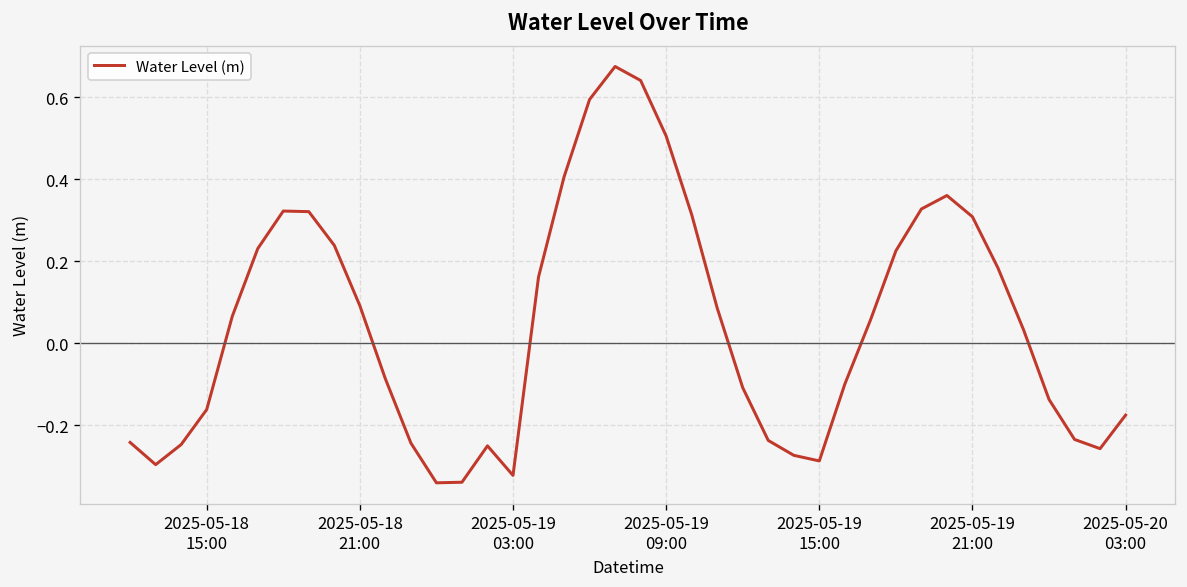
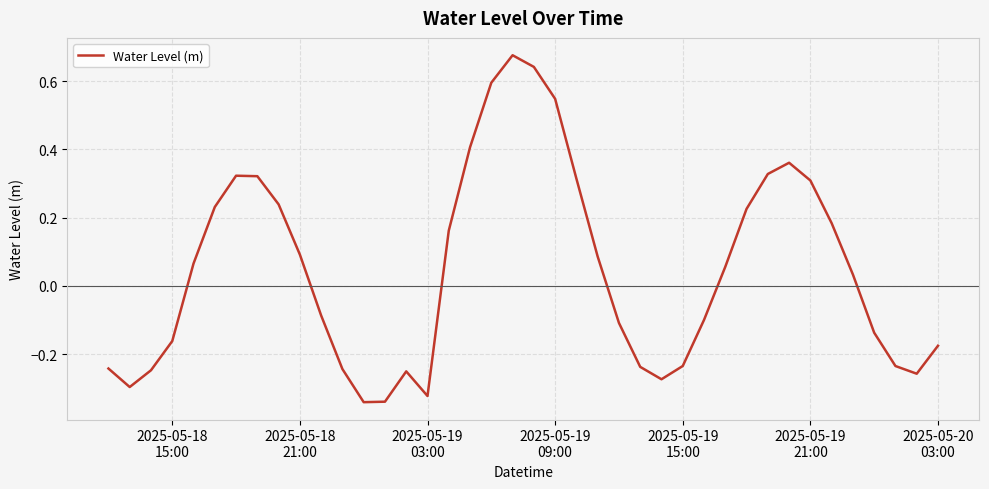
  {
    "2025-05-18 15:00": -0.16,
    "2025-05-18 21:00": 0.09,
    "2025-05-19 03:00": -0.32,
-   "2025-05-19 09:00": 0.51,
-   "2025-05-19 15:00": -0.29,
+   "2025-05-19 09:00": 0.55,
+   "2025-05-19 15:00": -0.23,
    "2025-05-19 21:00": 0.31,
    "2025-05-20 03:00": -0.18
  }
